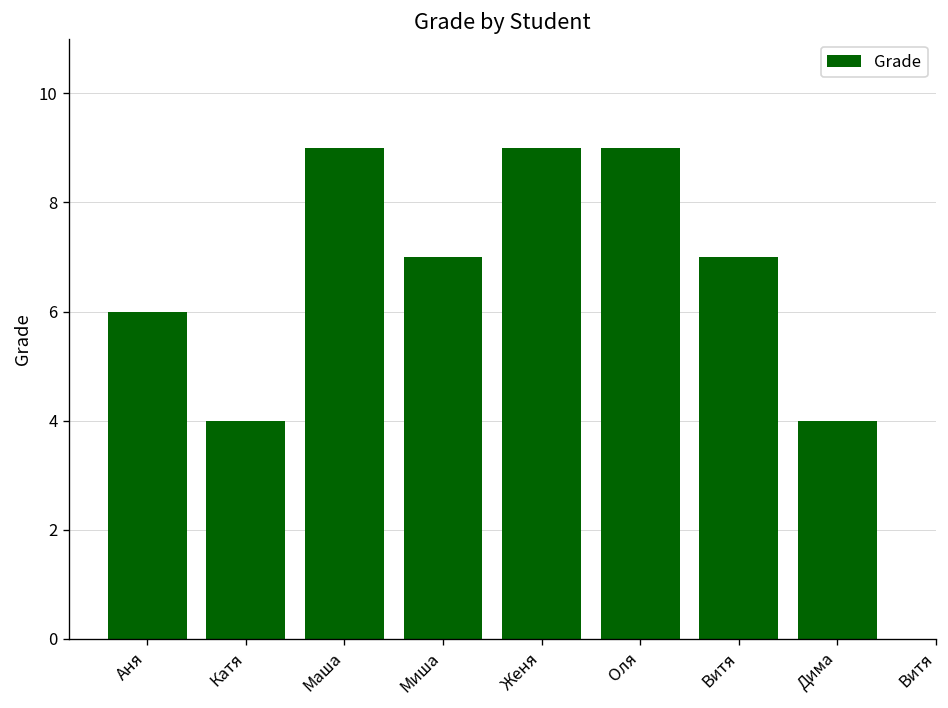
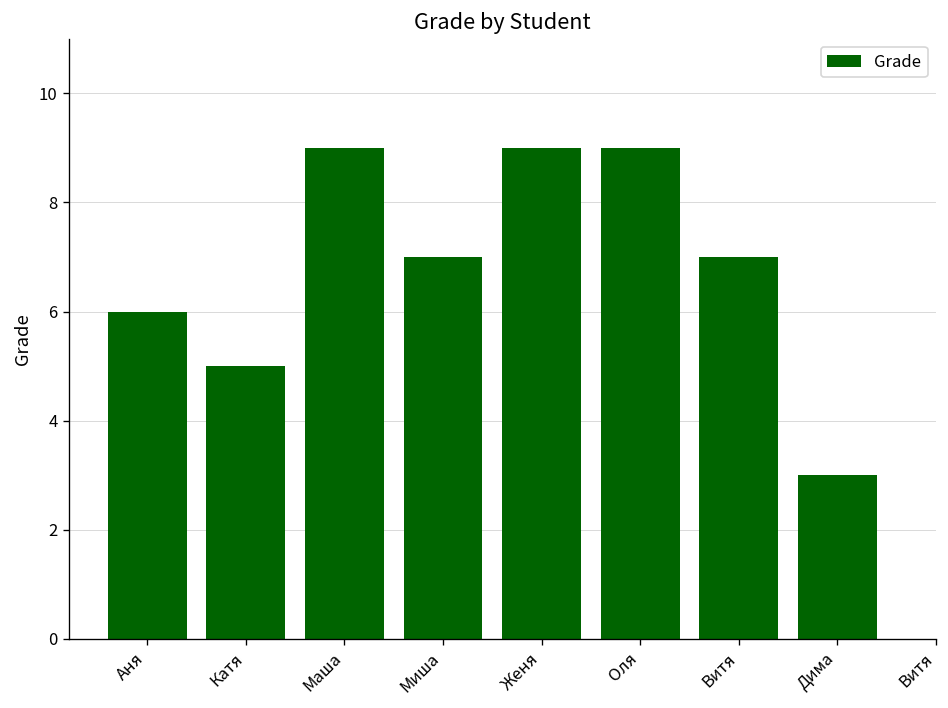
  {
    "Аня": 6,
-   "Катя": 4,
+   "Катя": 5,
    "Маша": 9,
    "Миша": 7,
    "Женя": 9,
    "Оля": 9,
-   "Дима": 4
+   "Дима": 3
  }
